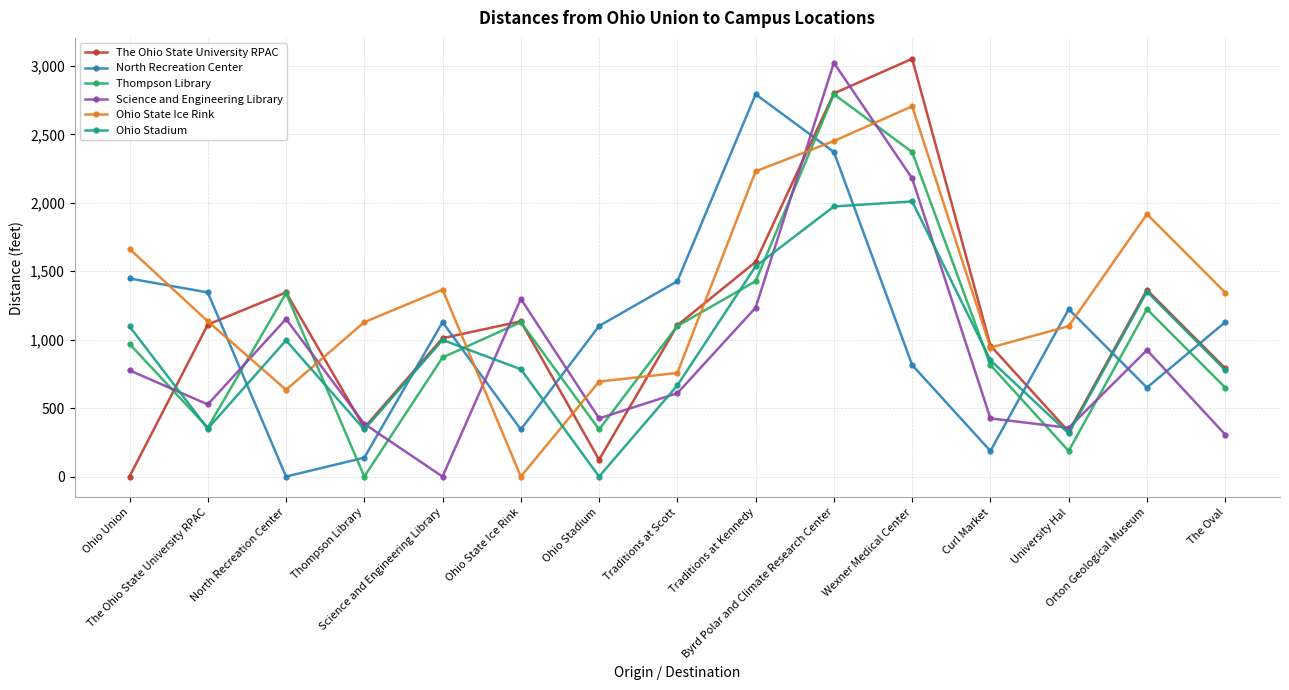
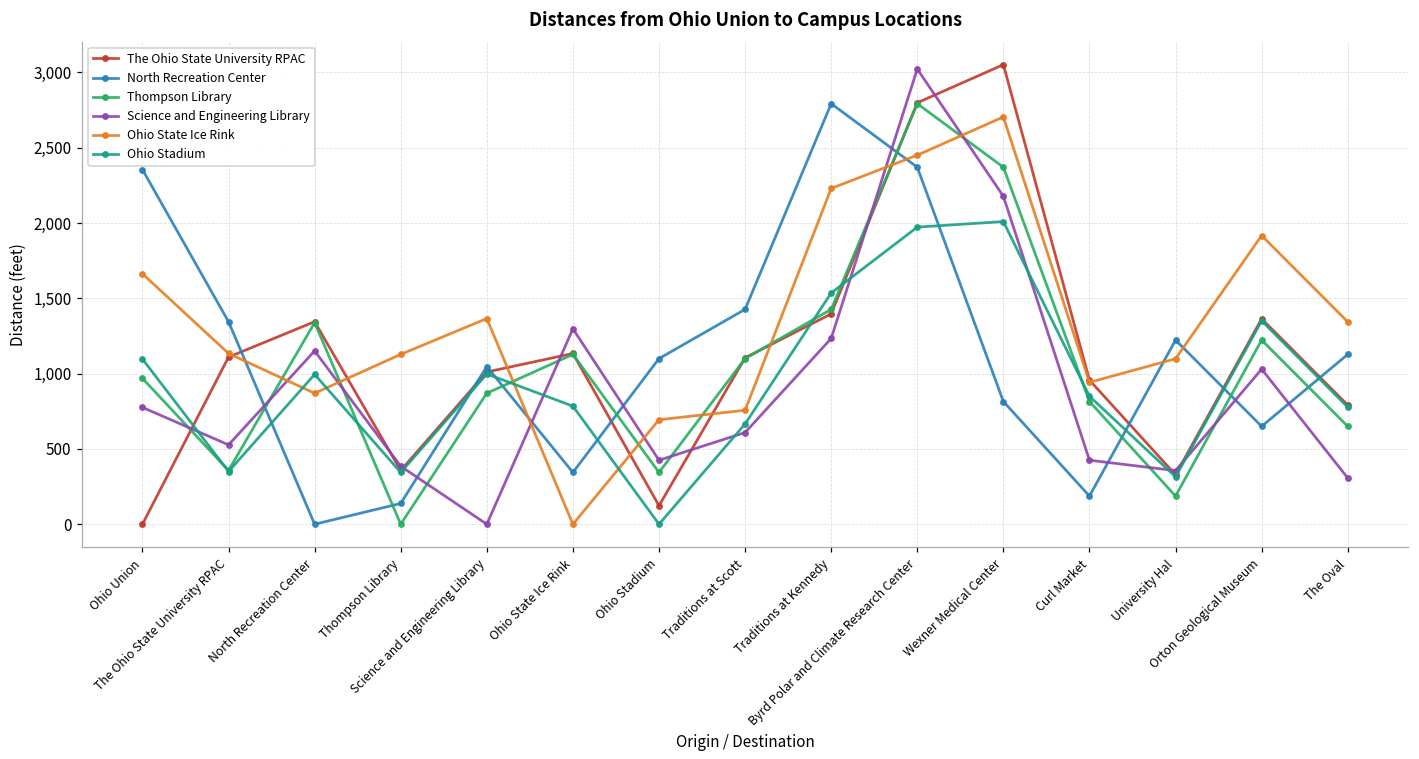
  {
    "The Ohio State University RPAC": {
      "Ohio Union": "0",
      "The Ohio State University RPAC": "1,110",
      "Ohio Stadium": "120",
-     "Traditions at Kennedy": "1,570",
+     "Traditions at Kennedy": "1,400",
      "Wexner Medical Center": "3,050"
    },
    "North Recreation Center": {
-     "Ohio Union": "1,450",
+     "Ohio Union": "2,360",
      "The Ohio State University RPAC": "1,350",
      "North Recreation Center": "0",
      "Thompson Library": "140",
-     "Science and Engineering Library": "1,130",
+     "Science and Engineering Library": "1,050",
      "Ohio State Ice Rink": "340",
      "Ohio Stadium": "1,100",
      "Traditions at Scott": "1,430",
      "Traditions at Kennedy": "2,790",
      "Byrd Polar and Climate Research Center": "2,370",
      "Wexner Medical Center": "820",
      "Curl Market": "190",
      "University Hal": "1,220",
      "Orton Geological Museum": "650",
      "The Oval": "1,130"
    },
    "Science and Engineering Library": {
      "Ohio Union": "780",
      "The Ohio State University RPAC": "530",
      "North Recreation Center": "1,150",
      "Thompson Library": "390",
      "Science and Engineering Library": "0",
      "Ohio State Ice Rink": "1,300",
      "Ohio Stadium": "430",
      "Traditions at Scott": "610",
      "Traditions at Kennedy": "1,230",
      "Byrd Polar and Climate Research Center": "3,020",
      "Wexner Medical Center": "2,180",
      "Curl Market": "430",
      "University Hal": "360",
-     "Orton Geological Museum": "920",
+     "Orton Geological Museum": "1,030",
      "The Oval": "310"
    },
    "Ohio State Ice Rink": {
      "Ohio Union": "1,660",
      "The Ohio State University RPAC": "1,130",
-     "North Recreation Center": "630",
+     "North Recreation Center": "870",
      "Thompson Library": "1,130",
      "Science and Engineering Library": "1,370",
      "Ohio State Ice Rink": "0",
      "Ohio Stadium": "690",
      "Traditions at Scott": "760",
      "Traditions at Kennedy": "2,230",
      "Byrd Polar and Climate Research Center": "2,450",
      "Wexner Medical Center": "2,710",
      "University Hal": "1,100",
      "Orton Geological Museum": "1,920",
      "The Oval": "1,340"
    }
  }
